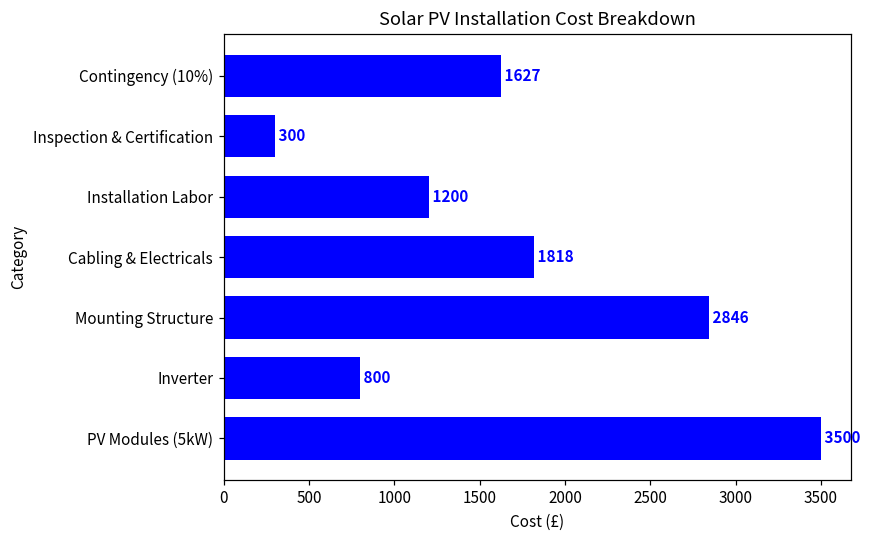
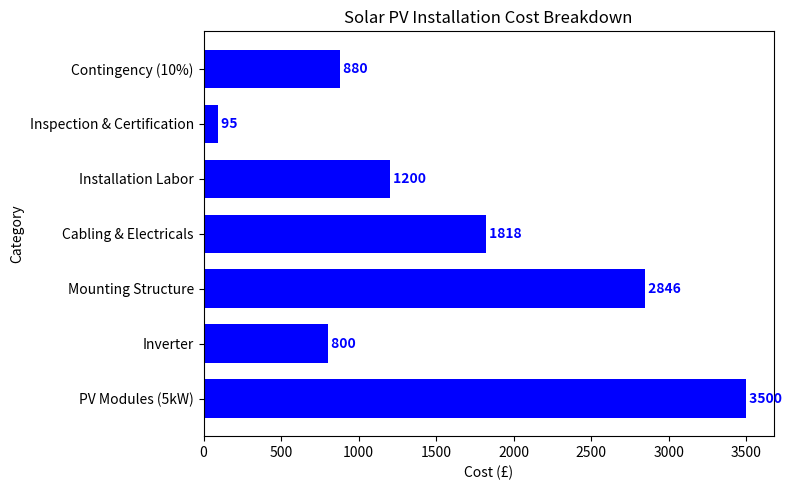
  {
-   "Contingency (10%)": 1627,
-   "Inspection & Certification": 300,
+   "Contingency (10%)": 880,
+   "Inspection & Certification": 95,
    "Installation Labor": 1200,
    "Cabling & Electricals": 1818,
    "Mounting Structure": 2846,
    "Inverter": 800,
    "PV Modules (5kW)": 3500
  }
